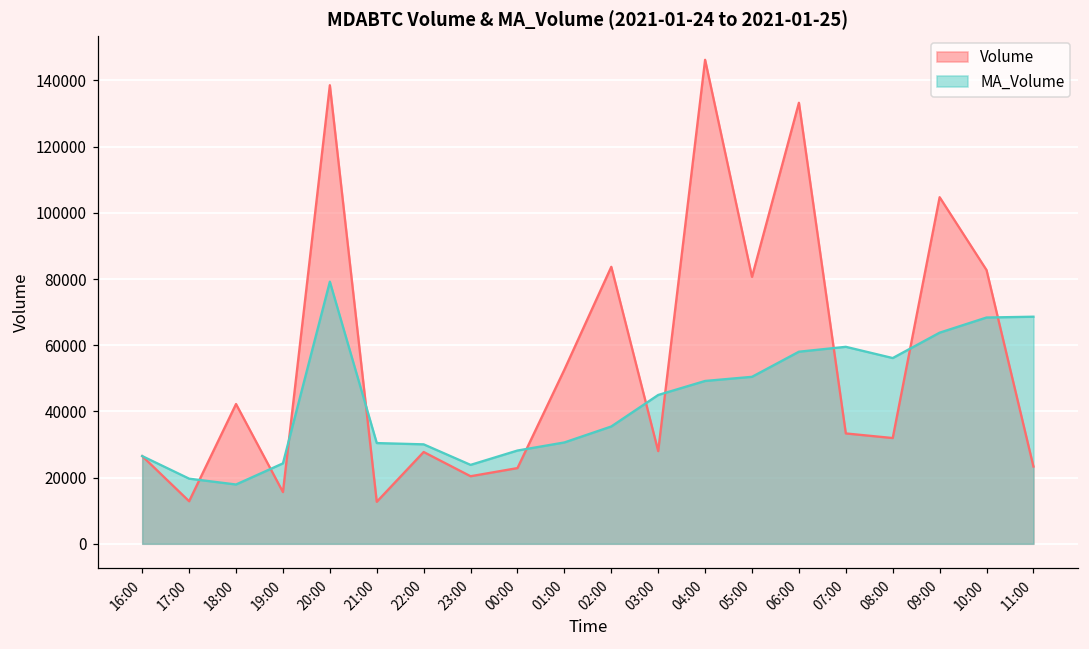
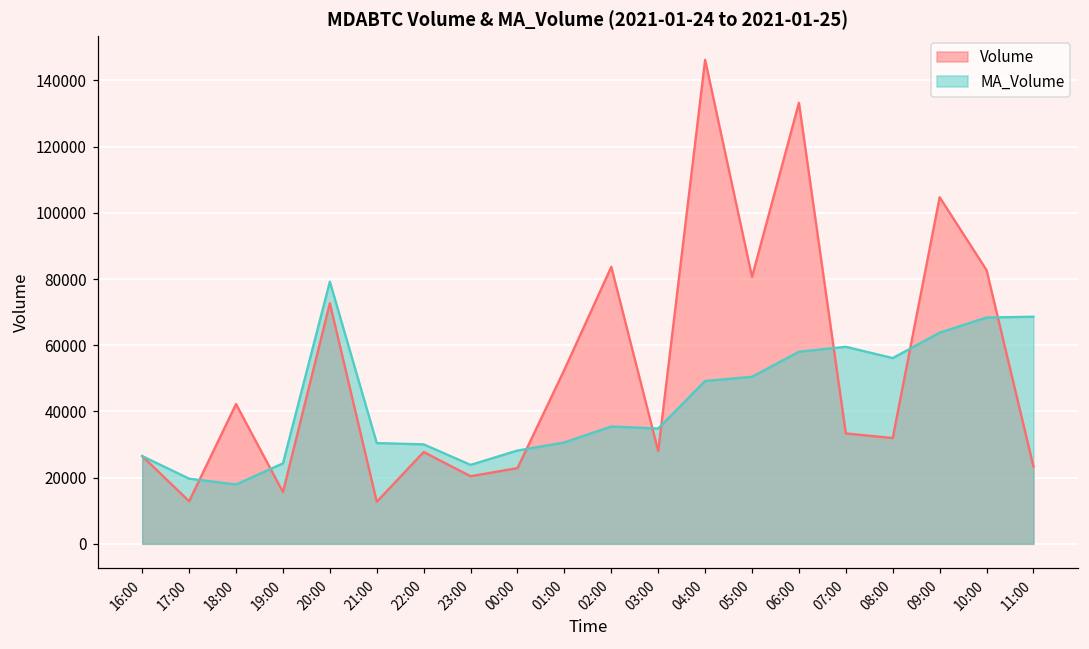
  {
    "Volume": {
      "17:00": 13000,
      "18:00": 42000,
      "19:00": 16000,
-     "20:00": 139000,
+     "20:00": 73000,
      "21:00": 13000,
      "22:00": 28000,
      "23:00": 20000,
      "00:00": 23000,
      "01:00": 53000,
      "02:00": 84000,
      "03:00": 28000,
      "04:00": 146000,
      "05:00": 81000,
      "06:00": 133000,
      "07:00": 33000,
      "08:00": 32000,
      "09:00": 105000,
      "10:00": 83000,
      "11:00": 23000
    },
    "MA_Volume": {
      "17:00": 20000,
      "18:00": 18000,
      "19:00": 24000,
      "20:00": 79000,
      "21:00": 30000,
      "22:00": 30000,
      "23:00": 24000,
      "00:00": 28000,
      "01:00": 31000,
      "02:00": 35000,
-     "03:00": 45000,
+     "03:00": 35000,
      "04:00": 49000,
      "05:00": 50000,
      "06:00": 58000,
      "07:00": 60000,
      "08:00": 56000,
      "09:00": 64000,
      "10:00": 68000,
      "11:00": 69000
    }
  }
